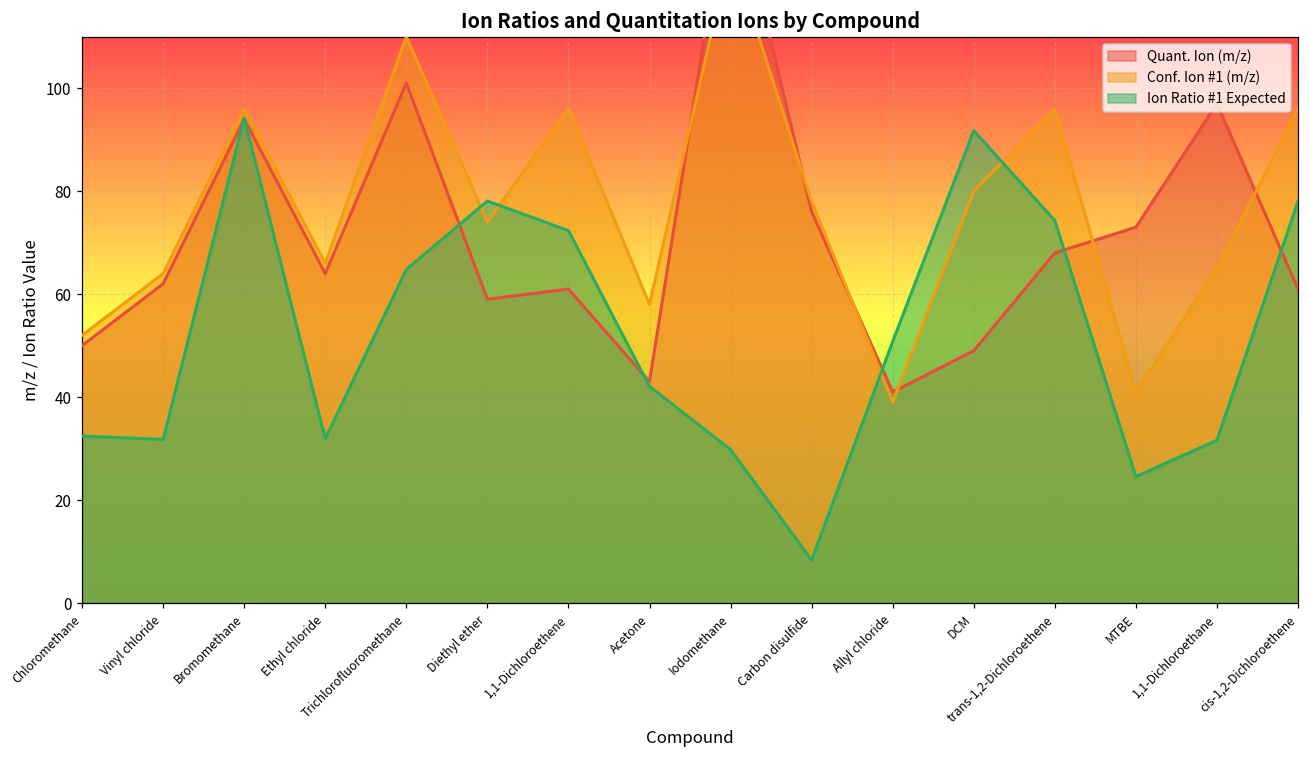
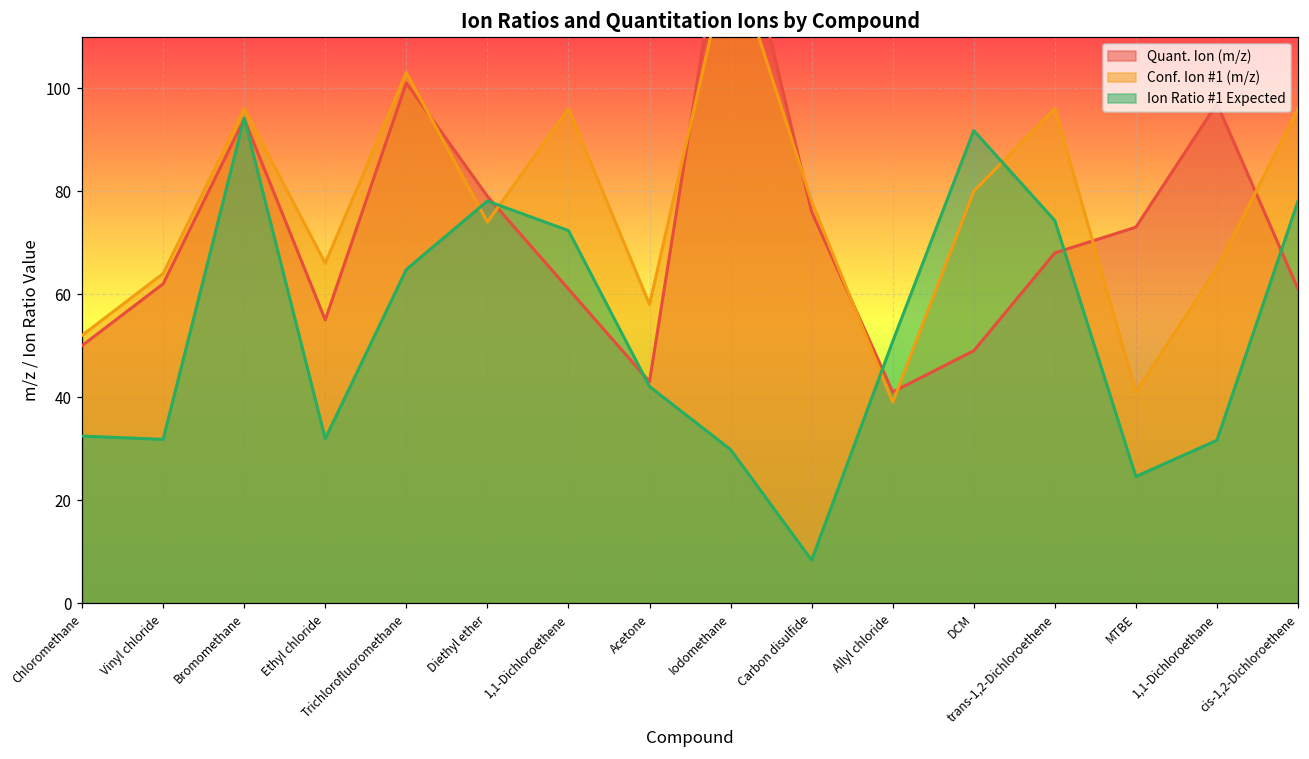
  {
    "Quant. Ion (m/z)": {
      "Chloromethane": 50,
      "Vinyl chloride": 62,
-     "Ethyl chloride": 64,
+     "Ethyl chloride": 55,
      "Trichlorofluoromethane": 101,
-     "Diethyl ether": 59,
+     "Diethyl ether": 79,
      "1,1-Dichloroethene": 61,
      "Acetone": 43,
      "Carbon disulfide": 76,
      "Allyl chloride": 41,
      "DCM": 49,
      "trans-1,2-Dichloroethene": 68,
      "MTBE": 73,
      "cis-1,2-Dichloroethene": 61
    },
    "Conf. Ion #1 (m/z)": {
      "Chloromethane": 52,
      "Vinyl chloride": 64,
      "Bromomethane": 96,
      "Ethyl chloride": 66,
-     "Trichlorofluoromethane": 110,
+     "Trichlorofluoromethane": 103,
      "Diethyl ether": 74,
      "1,1-Dichloroethene": 96,
      "Acetone": 58,
      "Carbon disulfide": 78,
      "Allyl chloride": 39,
      "DCM": 80,
      "trans-1,2-Dichloroethene": 96,
      "MTBE": 41,
      "1,1-Dichloroethane": 65,
      "cis-1,2-Dichloroethene": 96
    },
    "Ion Ratio #1 Expected": {
      "Chloromethane": 32,
      "Vinyl chloride": 32,
      "Ethyl chloride": 32,
      "Trichlorofluoromethane": 65,
      "Diethyl ether": 78,
      "1,1-Dichloroethene": 72,
      "Acetone": 42,
      "Iodomethane": 30,
      "Carbon disulfide": 8,
      "Allyl chloride": 51,
      "DCM": 92,
      "trans-1,2-Dichloroethene": 74,
      "MTBE": 25,
      "1,1-Dichloroethane": 32,
      "cis-1,2-Dichloroethene": 78
    }
  }
